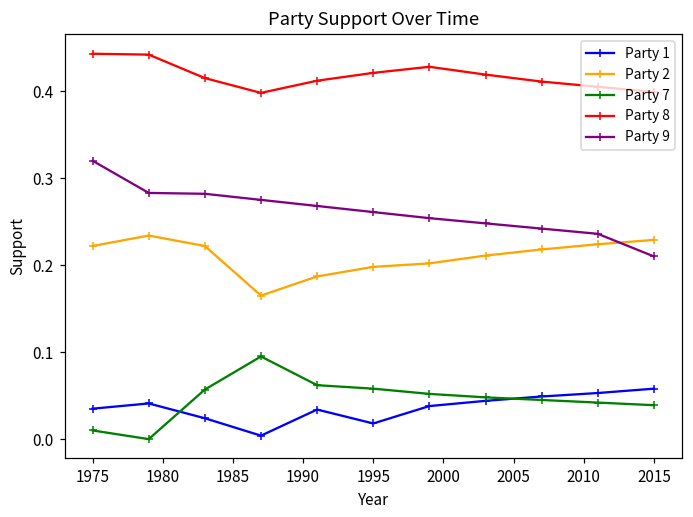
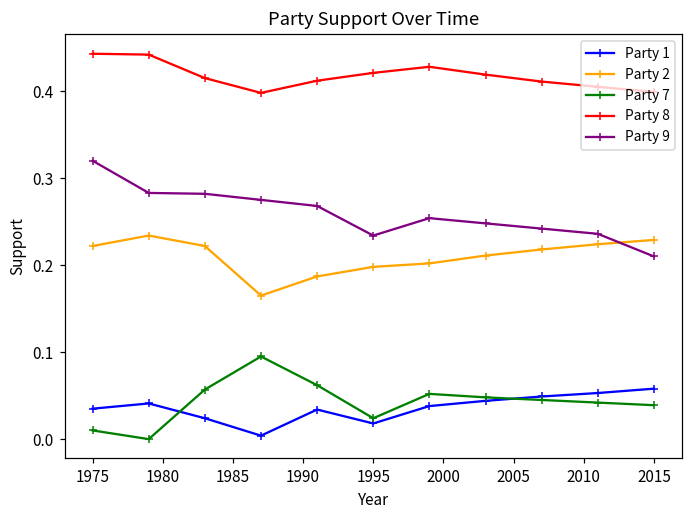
  {
    "Party 1": {
      "1975": 0.04,
      "1995": 0.02,
      "2015": 0.06
    },
    "Party 2": {
      "1975": 0.22,
      "1995": 0.20,
      "2015": 0.23
    },
    "Party 7": {
      "1975": 0.01,
-     "1995": 0.06,
+     "1995": 0.02,
      "2015": 0.04
    },
    "Party 8": {
      "1975": 0.44,
      "1995": 0.42
    },
    "Party 9": {
      "1975": 0.32,
-     "1995": 0.26,
+     "1995": 0.23,
      "2015": 0.21
    }
  }
